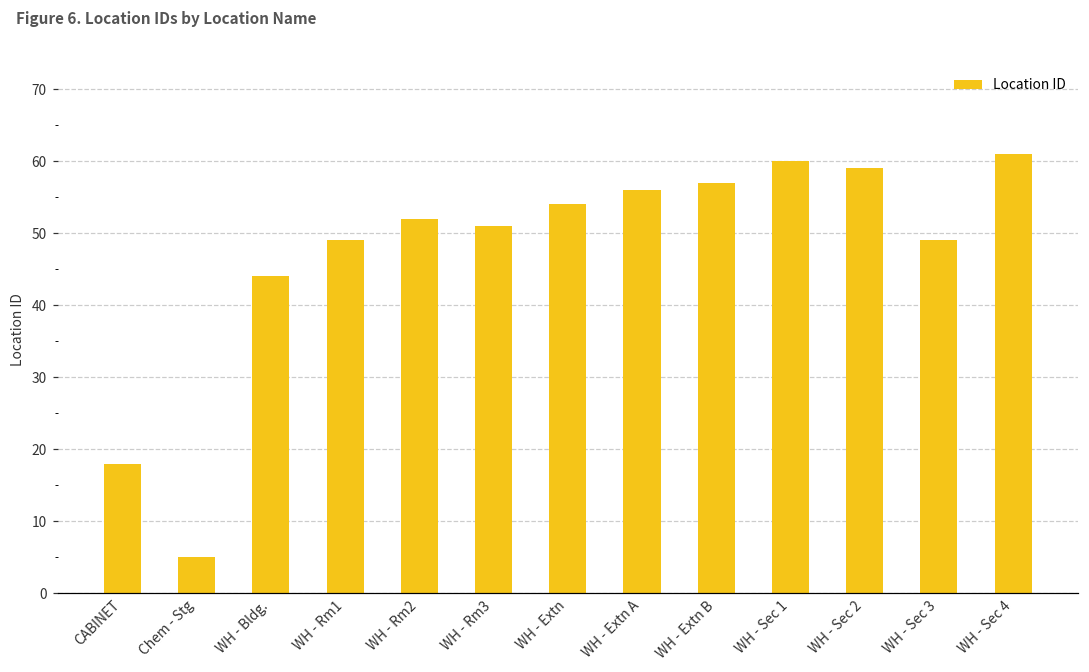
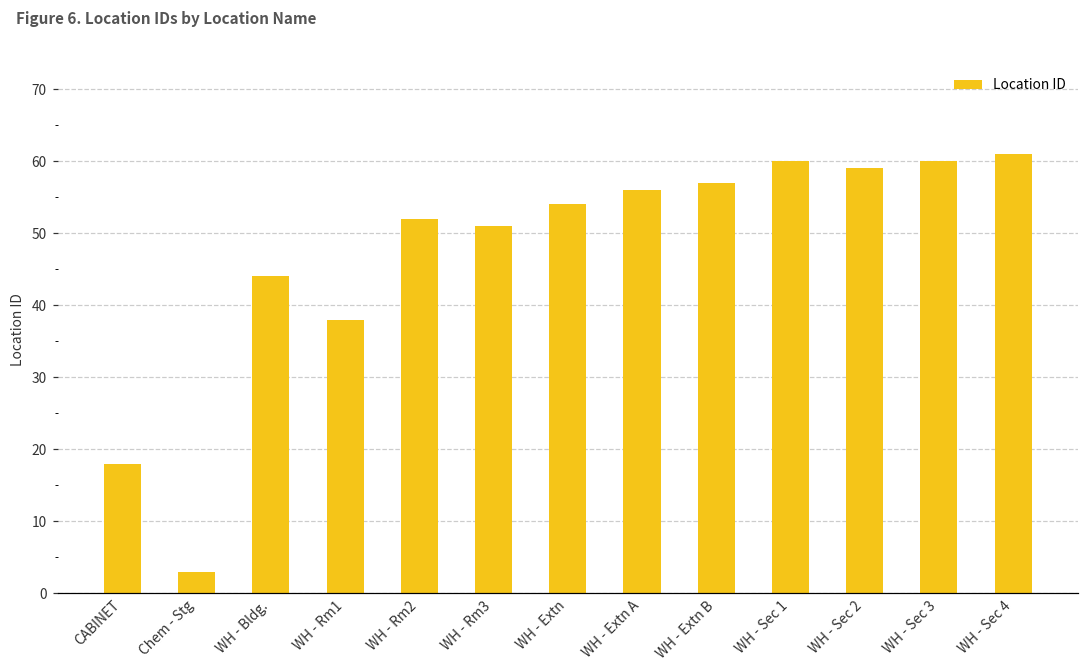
  {
    "CABINET": 18,
-   "Chem - Stg": 5,
+   "Chem - Stg": 3,
    "WH - Bldg.": 44,
-   "WH - Rm1": 49,
+   "WH - Rm1": 38,
    "WH - Rm2": 52,
    "WH - Rm3": 51,
    "WH - Extn": 54,
    "WH - Extn A": 56,
    "WH - Extn B": 57,
    "WH - Sec 1": 60,
    "WH - Sec 2": 59,
-   "WH - Sec 3": 49,
+   "WH - Sec 3": 60,
    "WH - Sec 4": 61
  }
